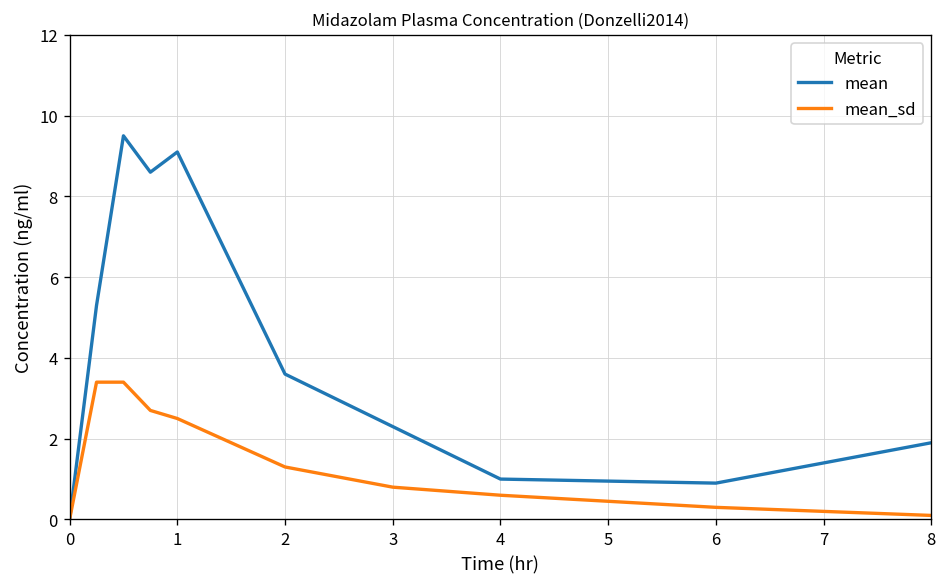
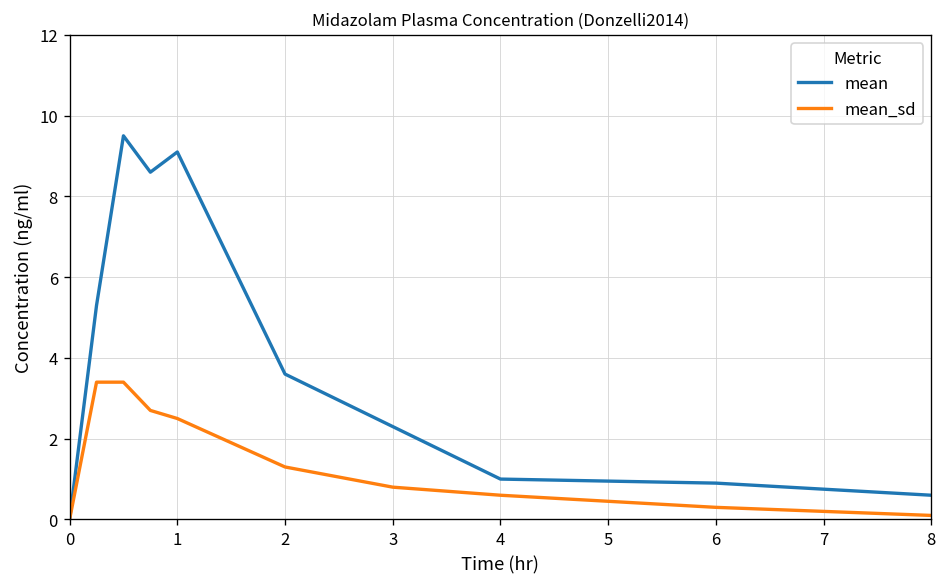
  {
    "mean": {
      "1": 9.1,
      "2": 3.6,
      "3": 2.3,
      "4": 1.0,
      "6": 0.9,
-     "8": 1.9
+     "8": 0.6
    },
    "mean_sd": {
      "1": 2.5,
      "2": 1.3,
      "3": 0.8,
      "4": 0.6,
      "6": 0.3,
      "8": 0.1
    }
  }
